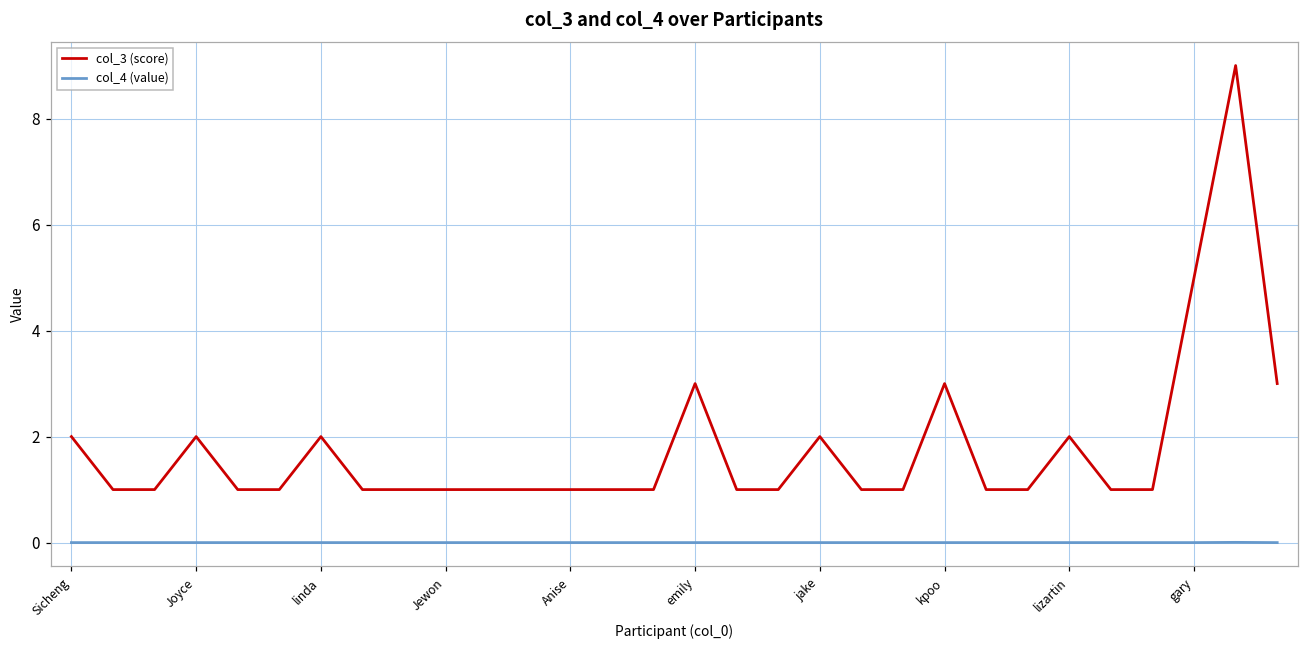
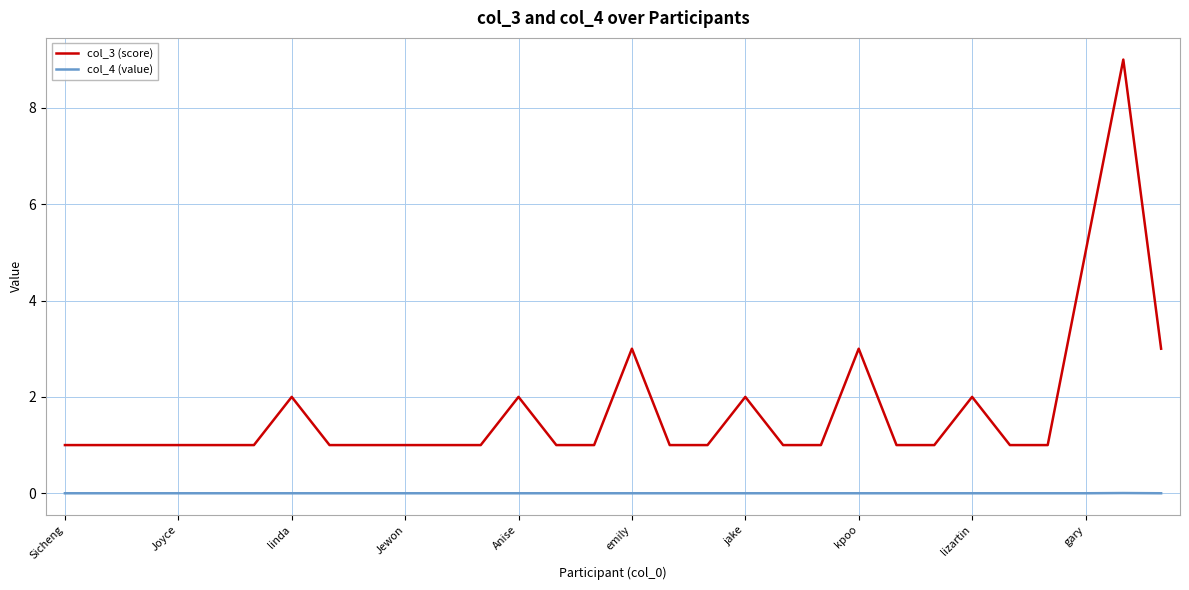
  {
    "col_3 (score)": {
-     "Sicheng": 2,
-     "Joyce": 2,
+     "Sicheng": 1,
+     "Joyce": 1,
      "linda": 2,
      "Jewon": 1,
-     "Anise": 1,
+     "Anise": 2,
      "emily": 3,
      "jake": 2,
      "kpoo": 3,
      "lizartin": 2,
      "gary": 5
    },
    "col_4 (value)": {
      "Sicheng": 0,
      "Joyce": 0,
      "linda": 0,
      "Jewon": 0,
      "Anise": 0,
      "emily": 0,
      "jake": 0,
      "kpoo": 0,
      "lizartin": 0,
      "gary": 0
    }
  }
